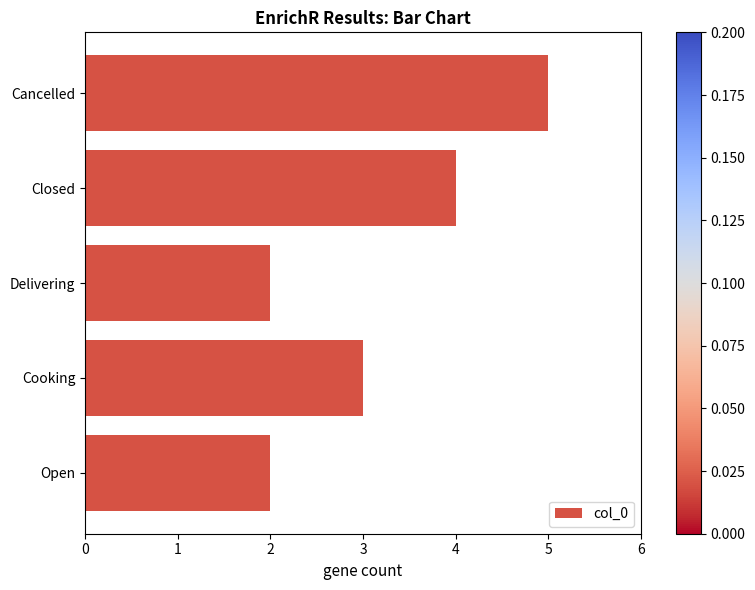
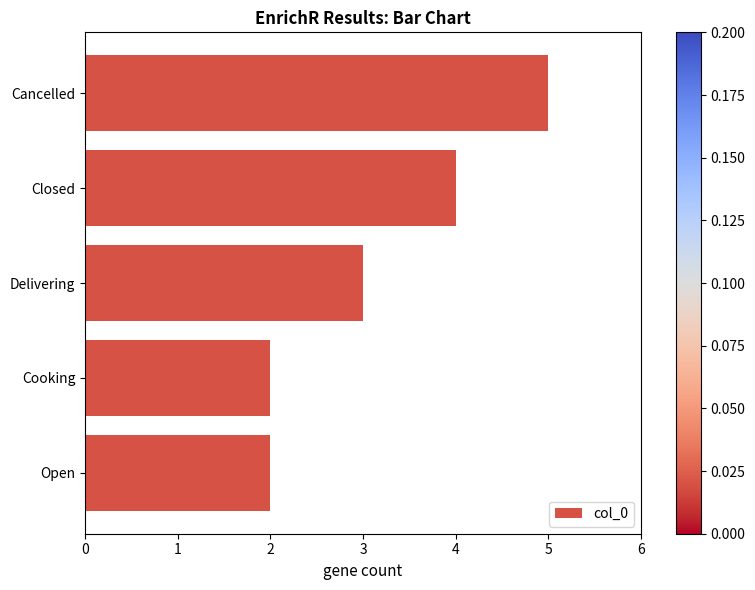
  {
    "Cancelled": 5,
    "Closed": 4,
-   "Delivering": 2,
-   "Cooking": 3,
+   "Delivering": 3,
+   "Cooking": 2,
    "Open": 2
  }
